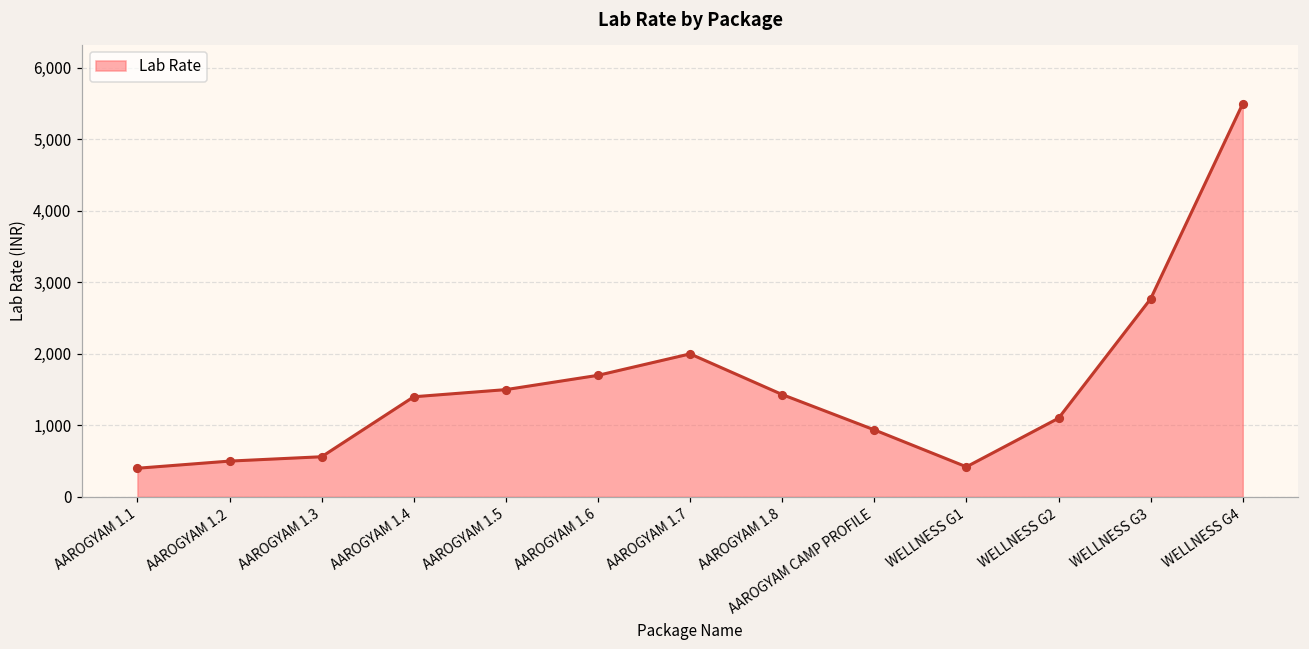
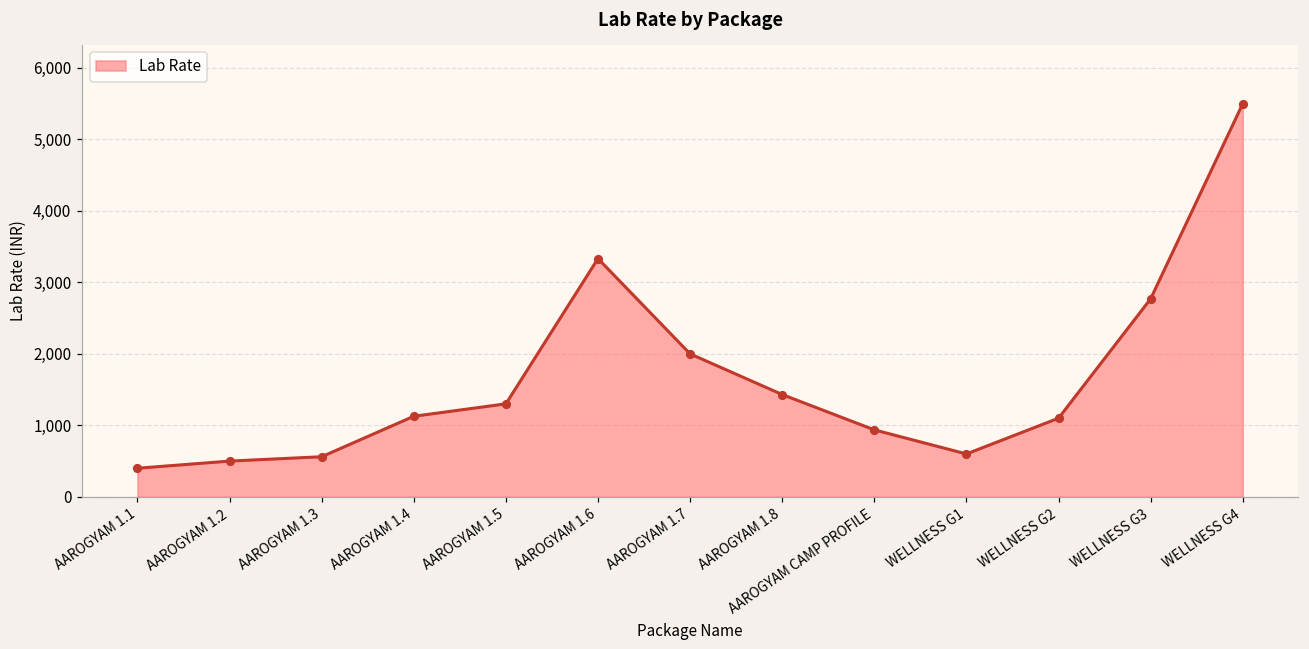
  {
    "AAROGYAM 1.1": "400",
    "AAROGYAM 1.2": "500",
    "AAROGYAM 1.3": "600",
-   "AAROGYAM 1.4": "1,400",
-   "AAROGYAM 1.5": "1,500",
-   "AAROGYAM 1.6": "1,700",
+   "AAROGYAM 1.4": "1,100",
+   "AAROGYAM 1.5": "1,300",
+   "AAROGYAM 1.6": "3,300",
    "AAROGYAM 1.7": "2,000",
    "AAROGYAM 1.8": "1,400",
    "AAROGYAM CAMP PROFILE": "900",
-   "WELLNESS G1": "400",
+   "WELLNESS G1": "600",
    "WELLNESS G2": "1,100",
    "WELLNESS G3": "2,800",
    "WELLNESS G4": "5,500"
  }
